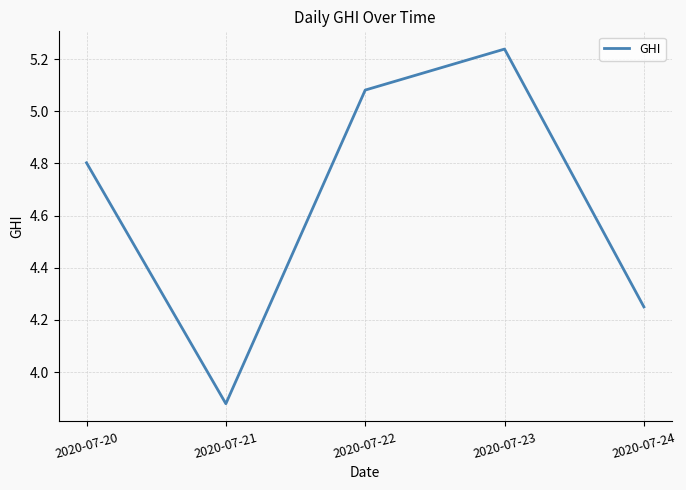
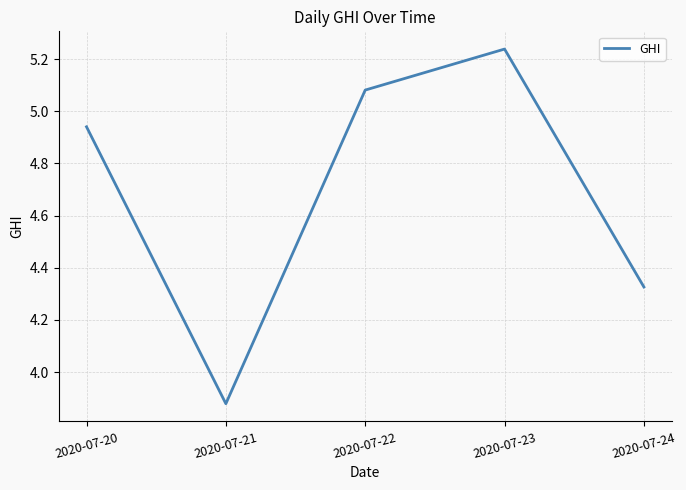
  {
-   "2020-07-20": 4.80,
+   "2020-07-20": 4.94,
    "2020-07-21": 3.88,
    "2020-07-22": 5.08,
    "2020-07-23": 5.24,
-   "2020-07-24": 4.25
+   "2020-07-24": 4.33
  }
